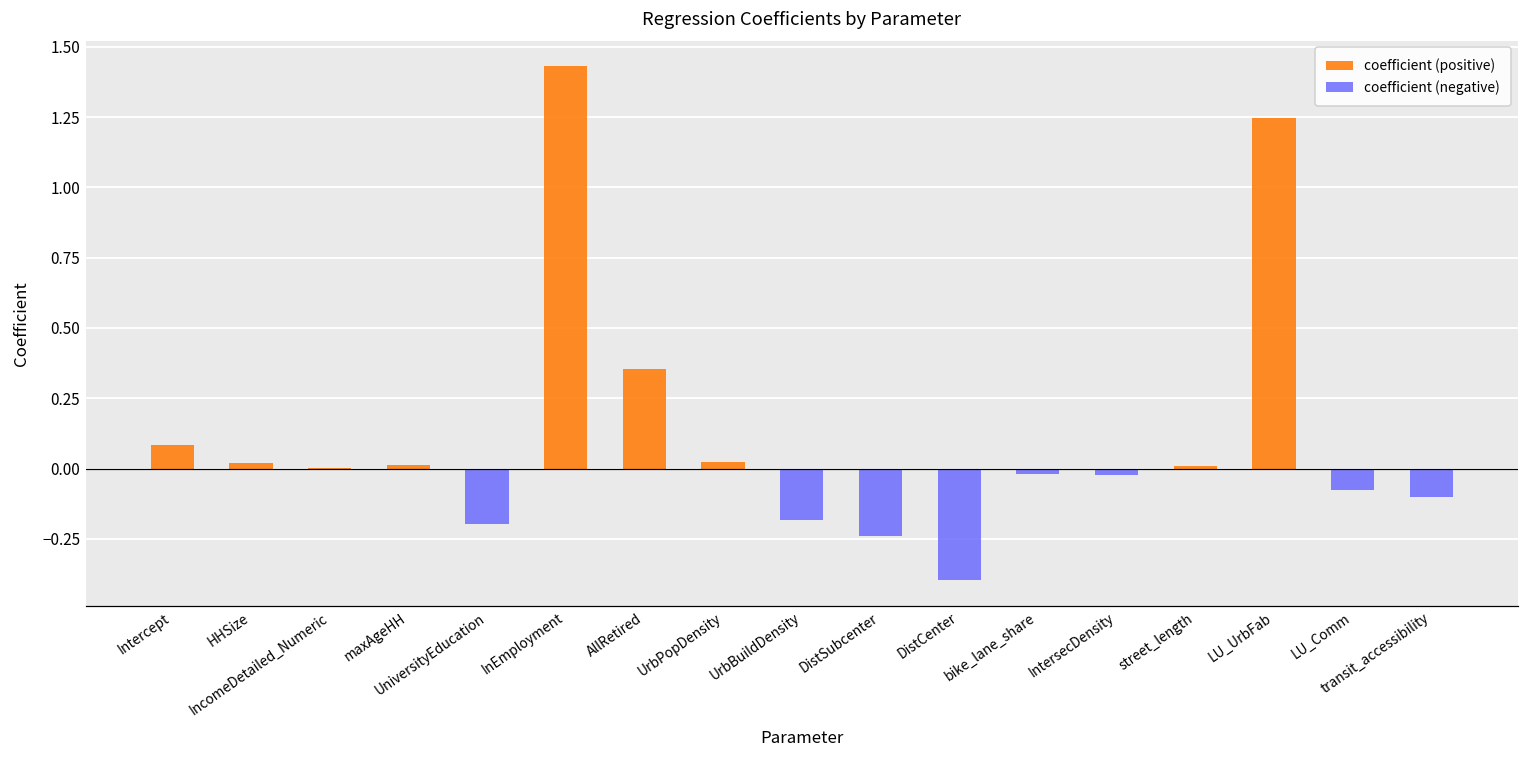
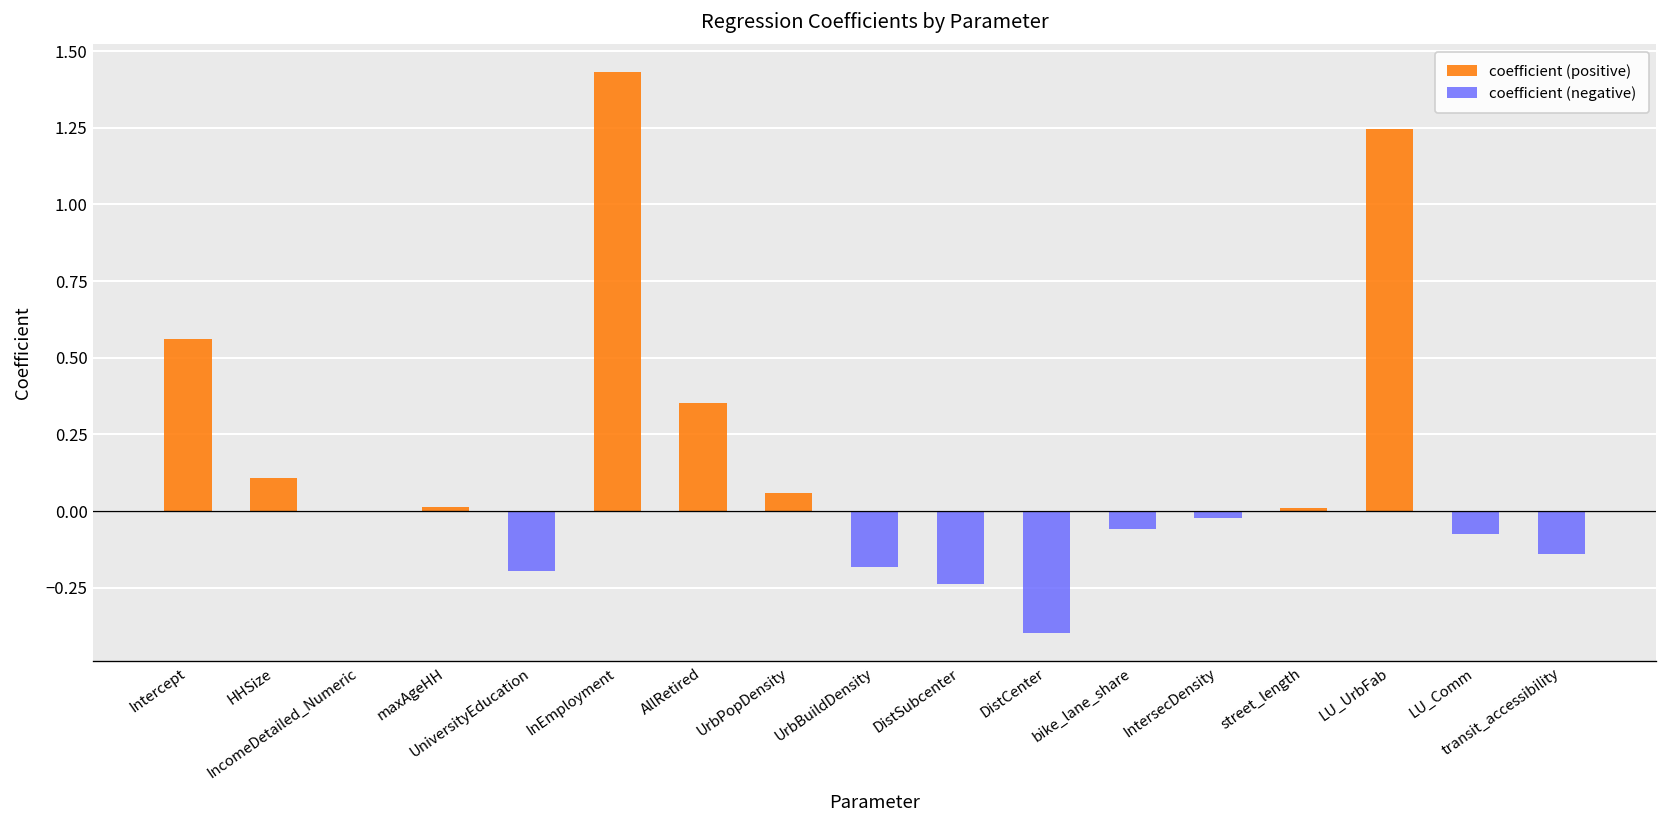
  {
    "coefficient (positive)": {
-     "Intercept": 0.08,
-     "HHSize": 0.02,
+     "Intercept": 0.56,
+     "HHSize": 0.11,
      "maxAgeHH": 0.01,
      "UniversityEducation": 0.00,
      "InEmployment": 1.43,
      "AllRetired": 0.35,
-     "UrbPopDensity": 0.02,
+     "UrbPopDensity": 0.06,
      "UrbBuildDensity": 0.00,
      "DistSubcenter": 0.00,
      "DistCenter": 0.00,
      "bike_lane_share": 0.00,
      "IntersecDensity": 0.00,
      "LU_UrbFab": 1.25,
      "LU_Comm": 0.00,
      "transit_accessibility": 0.00
    },
    "coefficient (negative)": {
      "Intercept": 0.00,
      "HHSize": 0.00,
      "IncomeDetailed_Numeric": 0.00,
      "maxAgeHH": 0.00,
      "UniversityEducation": -0.20,
      "InEmployment": 0.00,
      "AllRetired": 0.00,
      "UrbPopDensity": 0.00,
      "UrbBuildDensity": -0.18,
      "DistSubcenter": -0.24,
      "DistCenter": -0.40,
-     "bike_lane_share": -0.02,
+     "bike_lane_share": -0.06,
      "IntersecDensity": -0.02,
      "street_length": 0.00,
      "LU_UrbFab": 0.00,
      "LU_Comm": -0.08,
-     "transit_accessibility": -0.10
+     "transit_accessibility": -0.14
    }
  }
